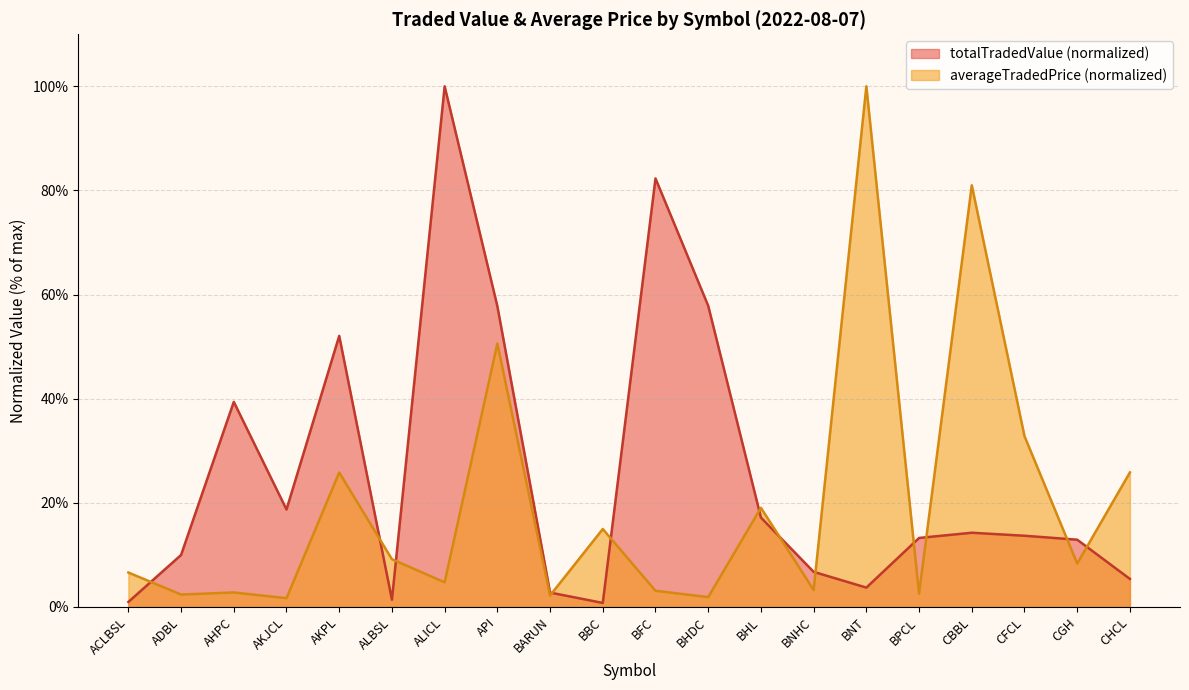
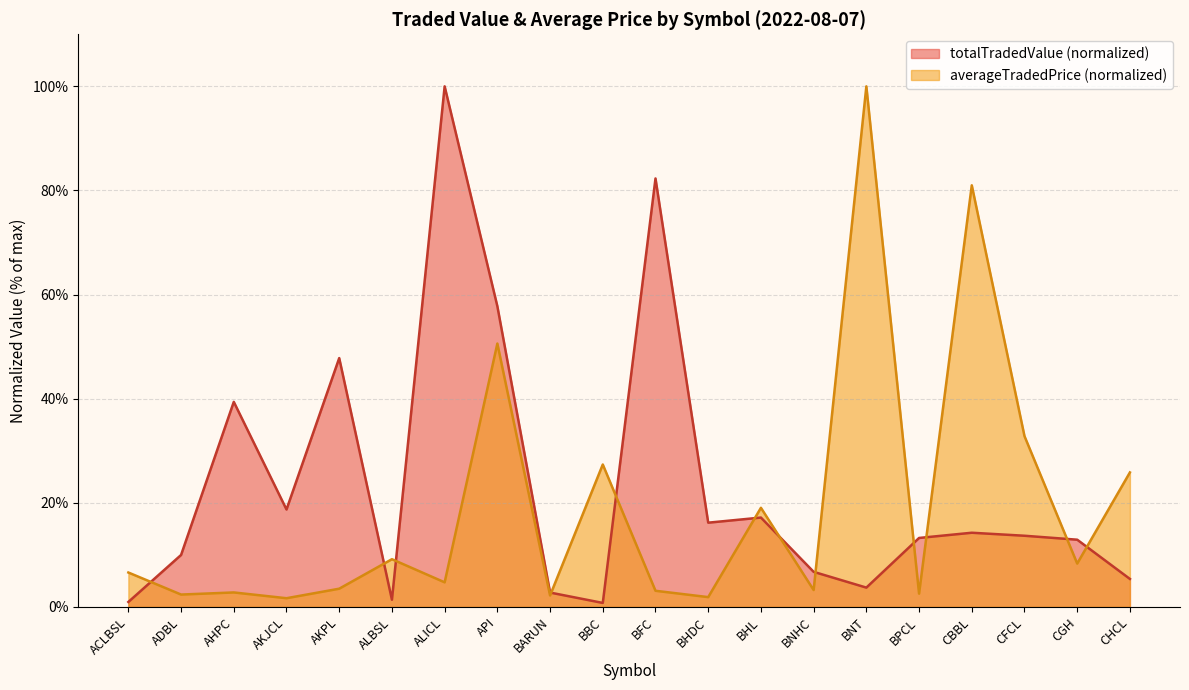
  {
    "totalTradedValue (normalized)": {
      "ACLBSL": "1%",
      "ADBL": "10%",
      "AHPC": "39%",
      "AKJCL": "19%",
-     "AKPL": "52%",
+     "AKPL": "48%",
      "ALBSL": "1%",
      "ALICL": "100%",
      "API": "58%",
      "BARUN": "3%",
      "BBC": "1%",
      "BFC": "82%",
-     "BHDC": "58%",
+     "BHDC": "16%",
      "BHL": "17%",
      "BNHC": "7%",
      "BNT": "4%",
      "BPCL": "13%",
      "CBBL": "14%",
      "CFCL": "14%",
      "CGH": "13%",
      "CHCL": "5%"
    },
    "averageTradedPrice (normalized)": {
      "ACLBSL": "7%",
      "ADBL": "2%",
      "AHPC": "3%",
      "AKJCL": "2%",
-     "AKPL": "26%",
+     "AKPL": "3%",
      "ALBSL": "9%",
      "ALICL": "5%",
      "API": "51%",
      "BARUN": "2%",
-     "BBC": "15%",
+     "BBC": "27%",
      "BFC": "3%",
      "BHDC": "2%",
      "BHL": "19%",
      "BNHC": "3%",
      "BNT": "100%",
      "BPCL": "3%",
      "CBBL": "81%",
      "CFCL": "33%",
      "CGH": "8%",
      "CHCL": "26%"
    }
  }
